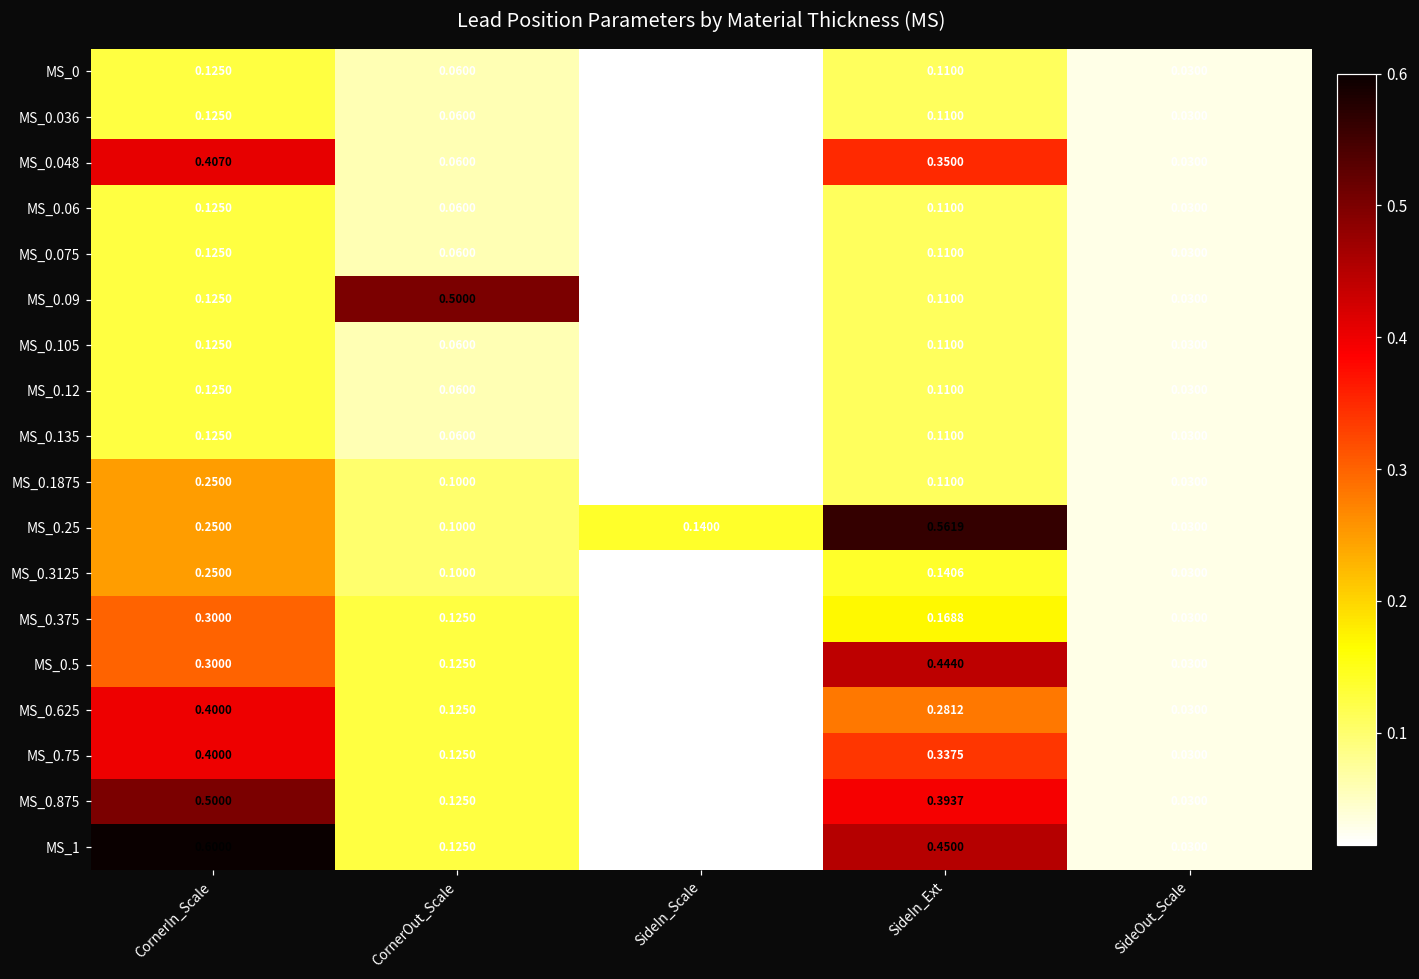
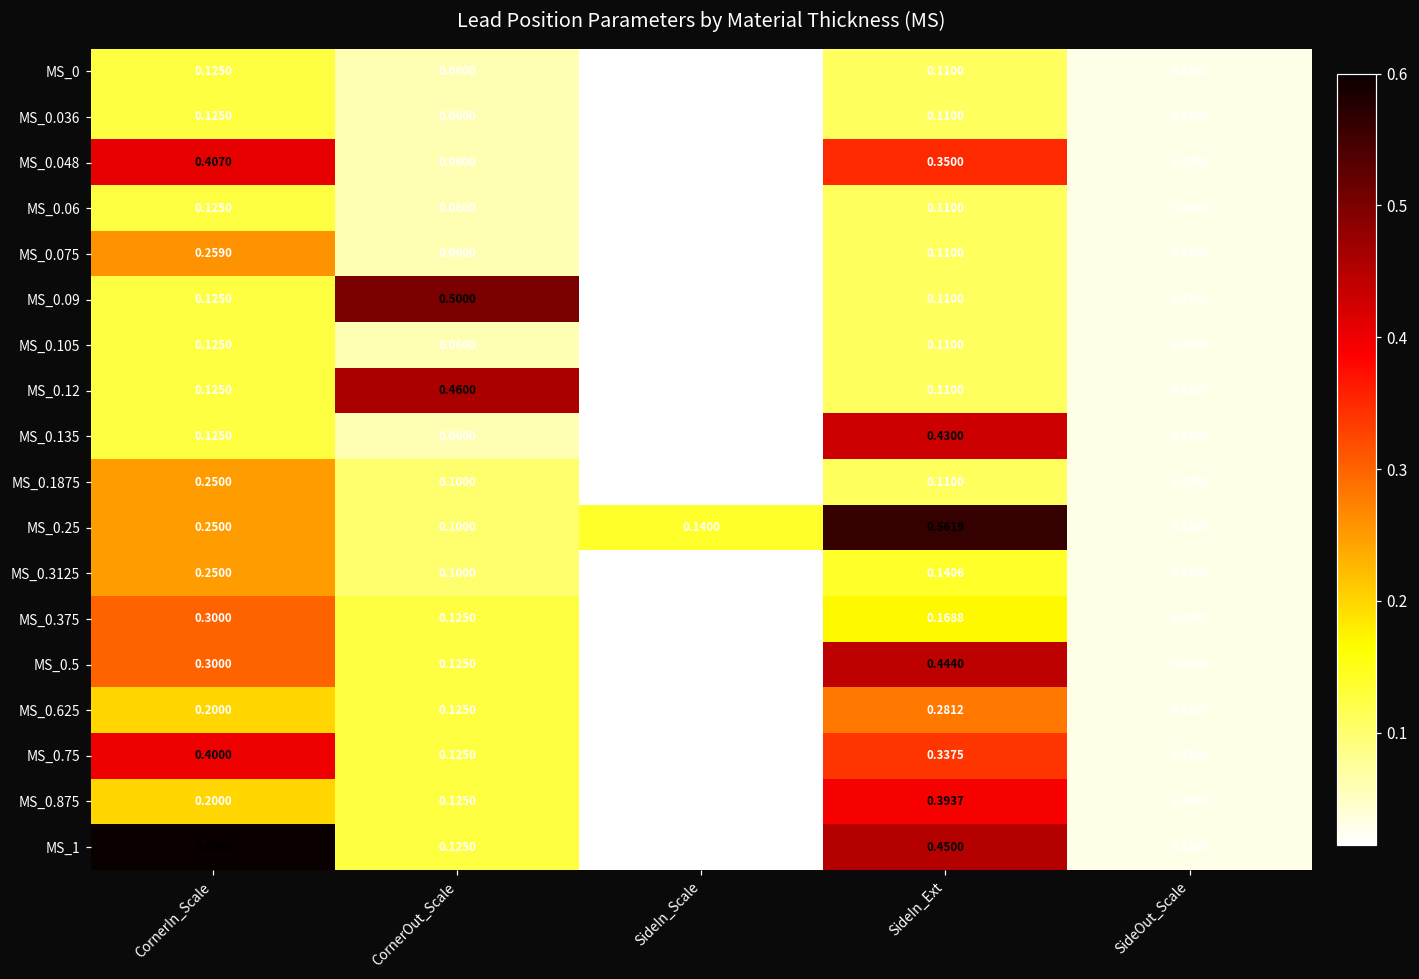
  {
    "MS_0": {
      "CornerIn_Scale": 0.1250,
      "CornerOut_Scale": 0.0600,
      "SideIn_Ext": 0.1100
    },
    "MS_0.036": {
      "CornerIn_Scale": 0.1250,
      "CornerOut_Scale": 0.0600,
      "SideIn_Ext": 0.1100
    },
    "MS_0.048": {
      "CornerIn_Scale": 0.4070,
      "CornerOut_Scale": 0.0600,
      "SideIn_Ext": 0.3500
    },
    "MS_0.06": {
      "CornerIn_Scale": 0.1250,
      "CornerOut_Scale": 0.0600,
      "SideIn_Ext": 0.1100
    },
    "MS_0.075": {
-     "CornerIn_Scale": 0.1250,
+     "CornerIn_Scale": 0.2590,
      "CornerOut_Scale": 0.0600,
      "SideIn_Ext": 0.1100
    },
    "MS_0.09": {
      "CornerIn_Scale": 0.1250,
      "CornerOut_Scale": 0.5000,
      "SideIn_Ext": 0.1100
    },
    "MS_0.105": {
      "CornerIn_Scale": 0.1250,
      "CornerOut_Scale": 0.0600,
      "SideIn_Ext": 0.1100
    },
    "MS_0.12": {
      "CornerIn_Scale": 0.1250,
-     "CornerOut_Scale": 0.0600,
+     "CornerOut_Scale": 0.4600,
      "SideIn_Ext": 0.1100
    },
    "MS_0.135": {
      "CornerIn_Scale": 0.1250,
      "CornerOut_Scale": 0.0600,
-     "SideIn_Ext": 0.1100
+     "SideIn_Ext": 0.4300
    },
    "MS_0.1875": {
      "CornerIn_Scale": 0.2500,
      "CornerOut_Scale": 0.1000,
      "SideIn_Ext": 0.1100
    },
    "MS_0.25": {
      "CornerIn_Scale": 0.2500,
      "CornerOut_Scale": 0.1000,
      "SideIn_Scale": 0.1400,
      "SideIn_Ext": 0.5619
    },
    "MS_0.3125": {
      "CornerIn_Scale": 0.2500,
      "CornerOut_Scale": 0.1000,
      "SideIn_Ext": 0.1406
    },
    "MS_0.375": {
      "CornerIn_Scale": 0.3000,
      "CornerOut_Scale": 0.1250,
      "SideIn_Ext": 0.1688
    },
    "MS_0.5": {
      "CornerIn_Scale": 0.3000,
      "CornerOut_Scale": 0.1250,
      "SideIn_Ext": 0.4440
    },
    "MS_0.625": {
-     "CornerIn_Scale": 0.4000,
+     "CornerIn_Scale": 0.2000,
      "CornerOut_Scale": 0.1250,
      "SideIn_Ext": 0.2812
    },
    "MS_0.75": {
      "CornerIn_Scale": 0.4000,
      "CornerOut_Scale": 0.1250,
      "SideIn_Ext": 0.3375
    },
    "MS_0.875": {
-     "CornerIn_Scale": 0.5000,
+     "CornerIn_Scale": 0.2000,
      "CornerOut_Scale": 0.1250,
      "SideIn_Ext": 0.3937
    },
    "MS_1": {
      "CornerOut_Scale": 0.1250,
      "SideIn_Ext": 0.4500
    }
  }
